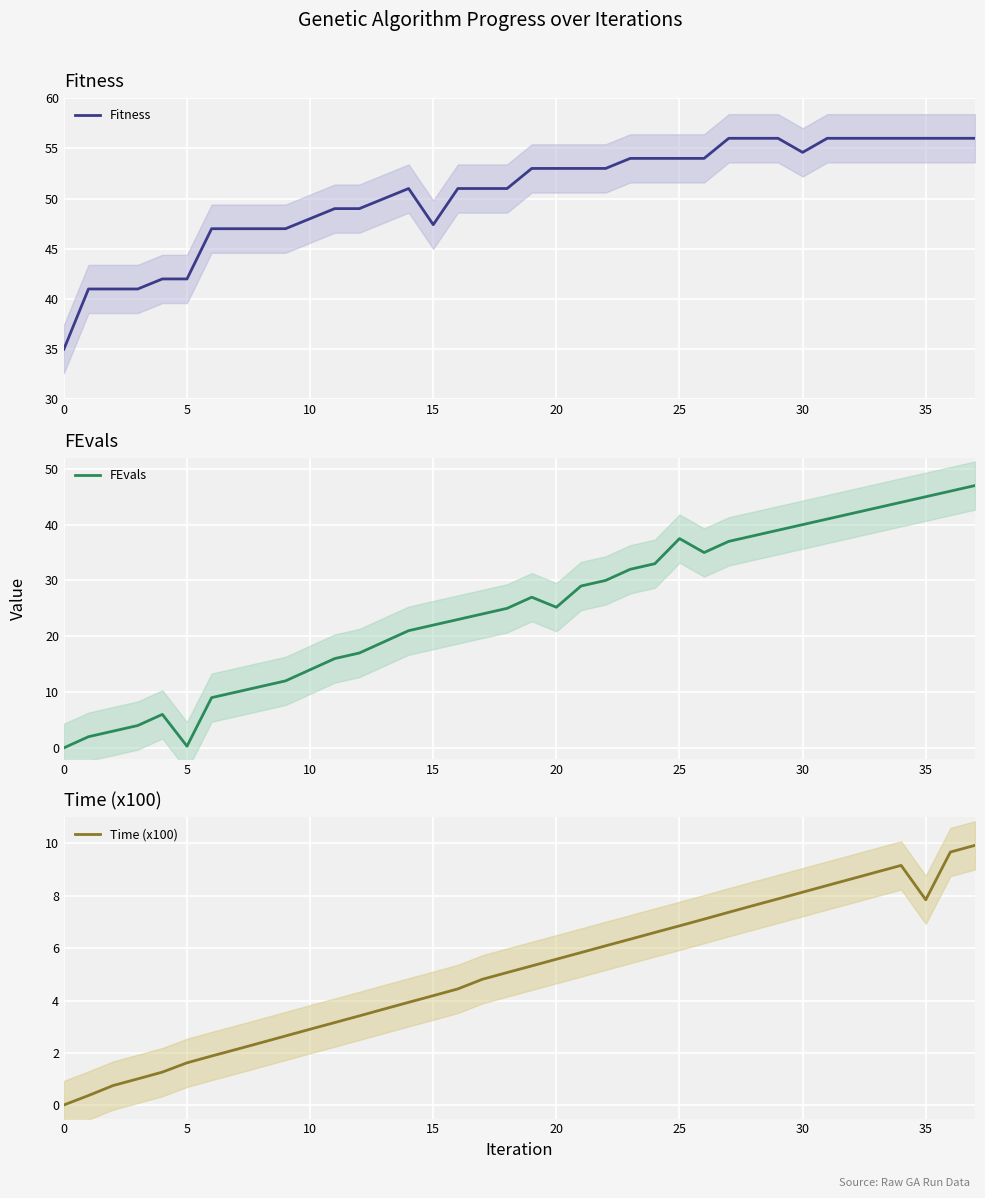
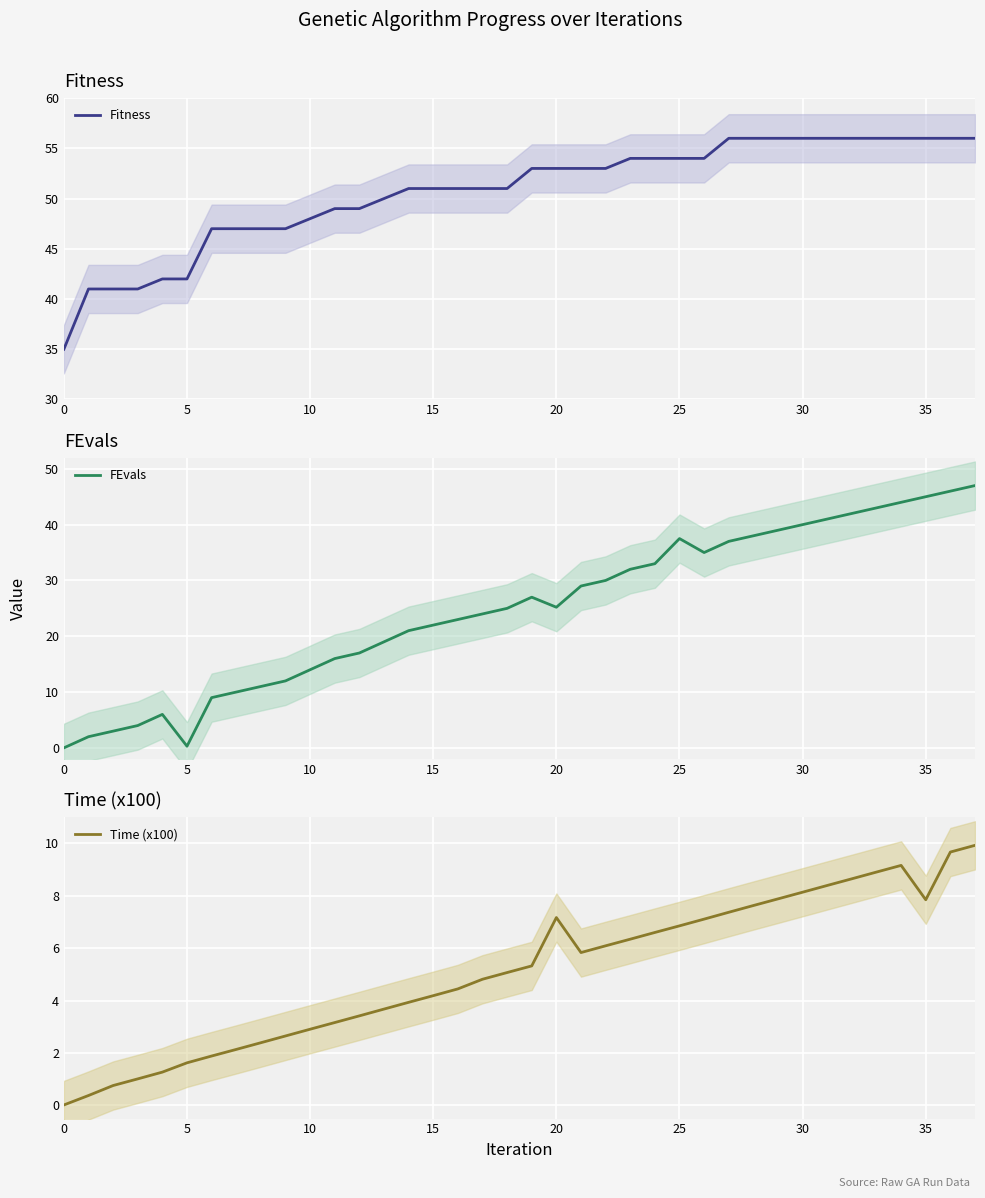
  {
    "Fitness": {
      "Fitness": {
        "0": 35.0,
        "5": 42.0,
        "10": 48.0,
-       "15": 47.4,
+       "15": 51.0,
        "20": 53.0,
        "25": 54.0,
-       "30": 54.6,
+       "30": 56.0,
        "35": 56.0
      }
    },
    "FEvals": {
      "FEvals": {
        "0": 0,
        "5": 0,
        "10": 14,
        "15": 22,
        "20": 25,
        "25": 38,
        "30": 40,
        "35": 45
      }
    },
    "Time (x100)": {
      "Time (x100)": {
        "0": 0.0,
        "5": 1.6,
        "10": 2.9,
        "15": 4.2,
-       "20": 5.6,
+       "20": 7.2,
        "25": 6.9,
        "30": 8.1,
        "35": 7.9
      }
    }
  }
